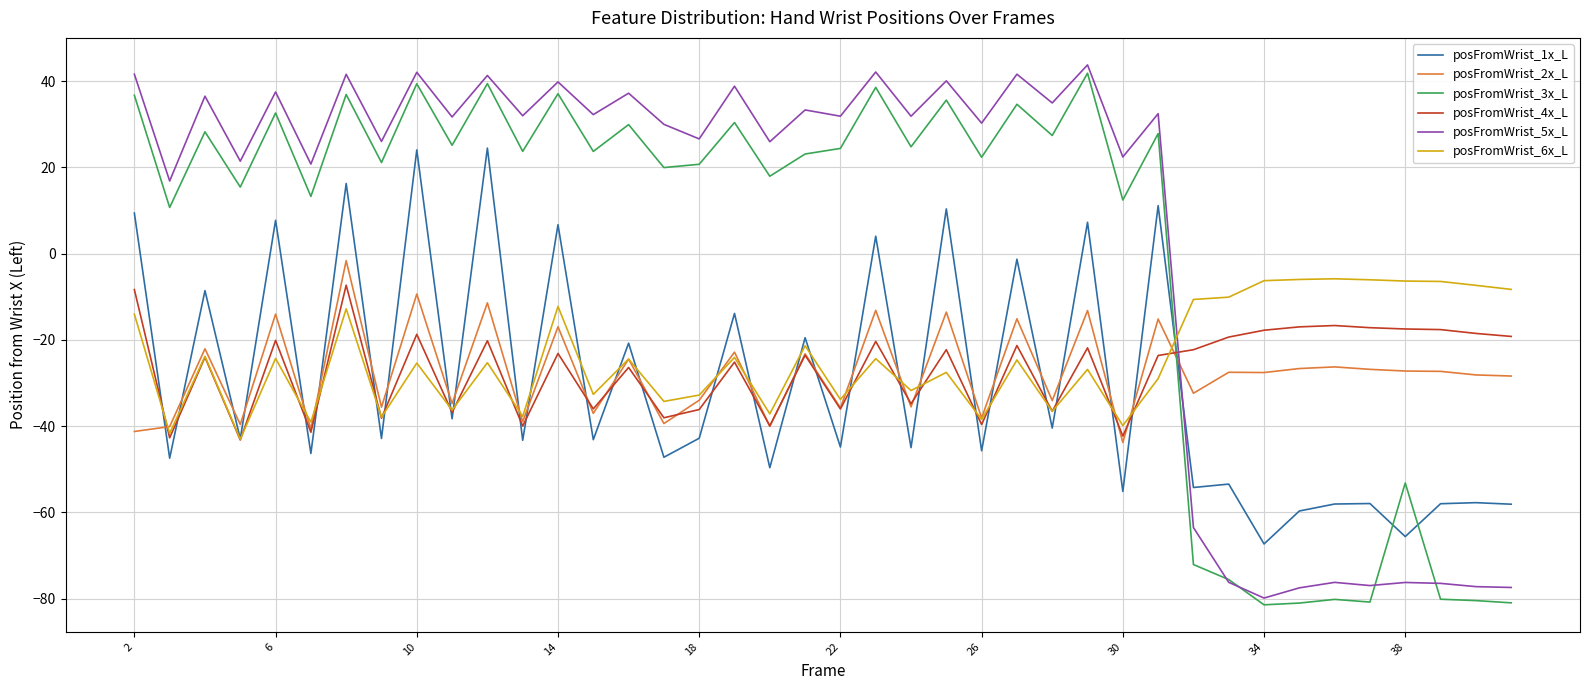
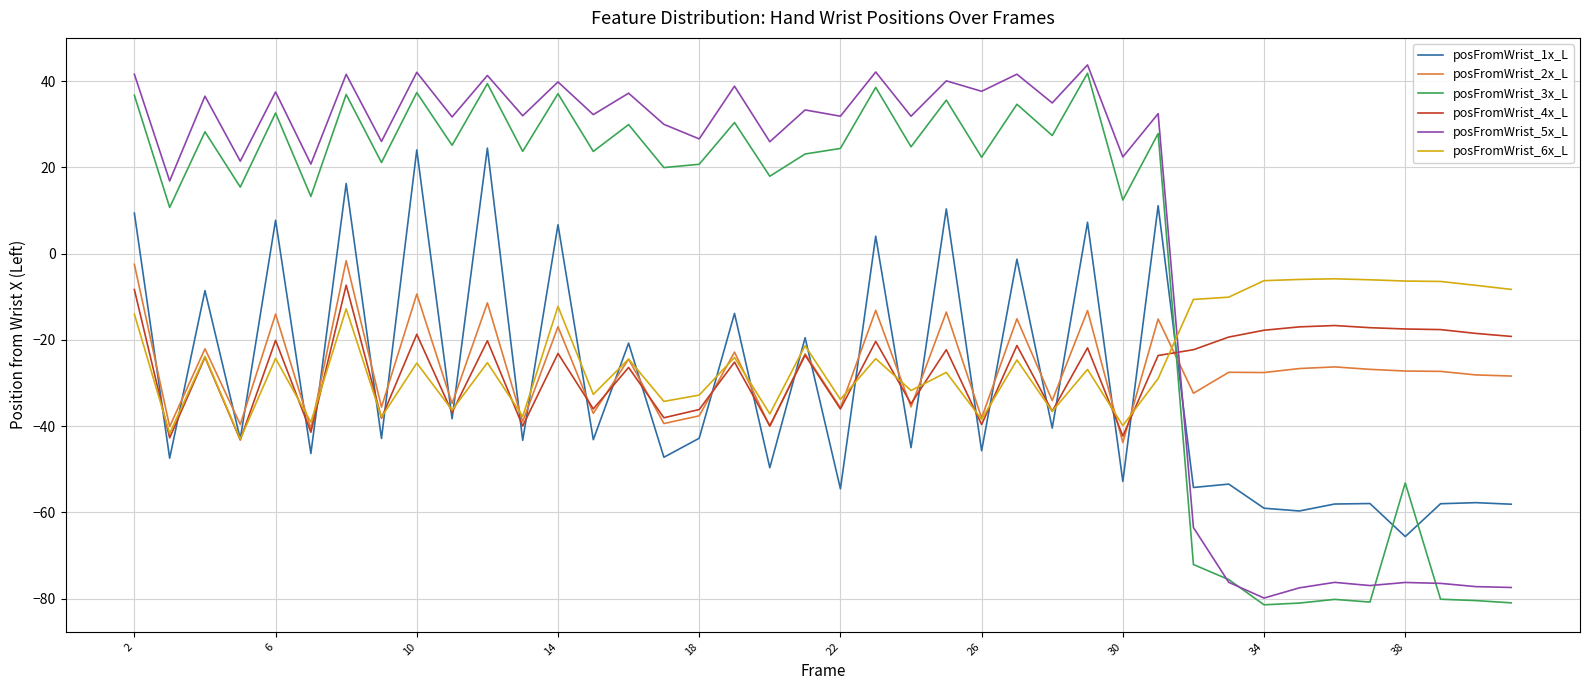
  {
    "posFromWrist_1x_L": {
      "2": 9,
      "6": 8,
      "10": 24,
      "14": 7,
      "18": -43,
-     "22": -45,
+     "22": -55,
      "26": -46,
-     "30": -55,
-     "34": -67,
+     "30": -53,
+     "34": -59,
      "38": -66
    },
    "posFromWrist_2x_L": {
-     "2": -41,
+     "2": -2,
      "6": -14,
      "10": -9,
      "14": -17,
-     "18": -34,
+     "18": -38,
      "30": -44,
      "34": -28,
      "38": -27
    },
    "posFromWrist_3x_L": {
      "2": 37,
      "6": 33,
-     "10": 39,
+     "10": 37,
      "14": 37,
      "18": 21,
      "22": 24,
      "26": 22,
      "30": 12,
      "34": -81,
      "38": -53
    },
    "posFromWrist_4x_L": {
      "2": -8,
      "6": -20,
      "10": -19,
      "14": -23,
      "18": -36,
      "26": -40,
      "30": -42,
      "34": -18,
      "38": -17
    },
    "posFromWrist_5x_L": {
      "2": 42,
      "6": 37,
      "10": 42,
      "14": 40,
      "18": 27,
      "22": 32,
-     "26": 30,
+     "26": 38,
      "30": 22,
      "34": -80,
      "38": -76
    },
    "posFromWrist_6x_L": {
      "2": -14,
      "6": -24,
      "10": -25,
      "14": -12,
      "18": -33,
      "22": -34,
      "30": -40,
      "34": -6,
      "38": -6
    }
  }
